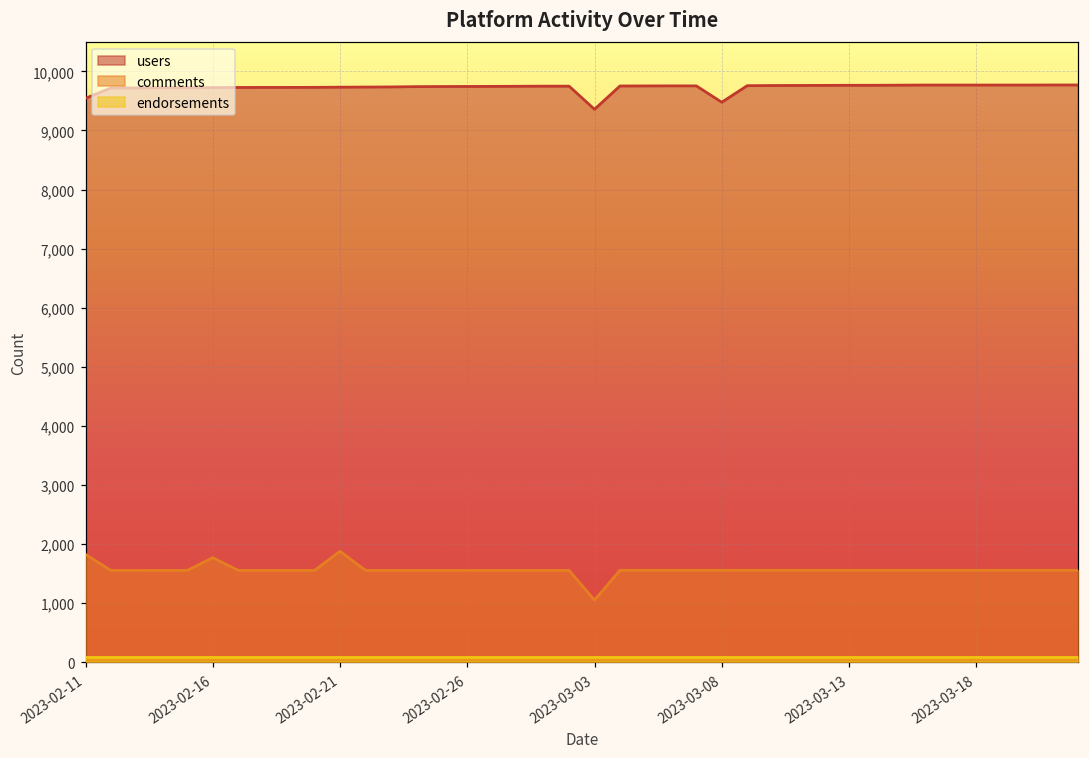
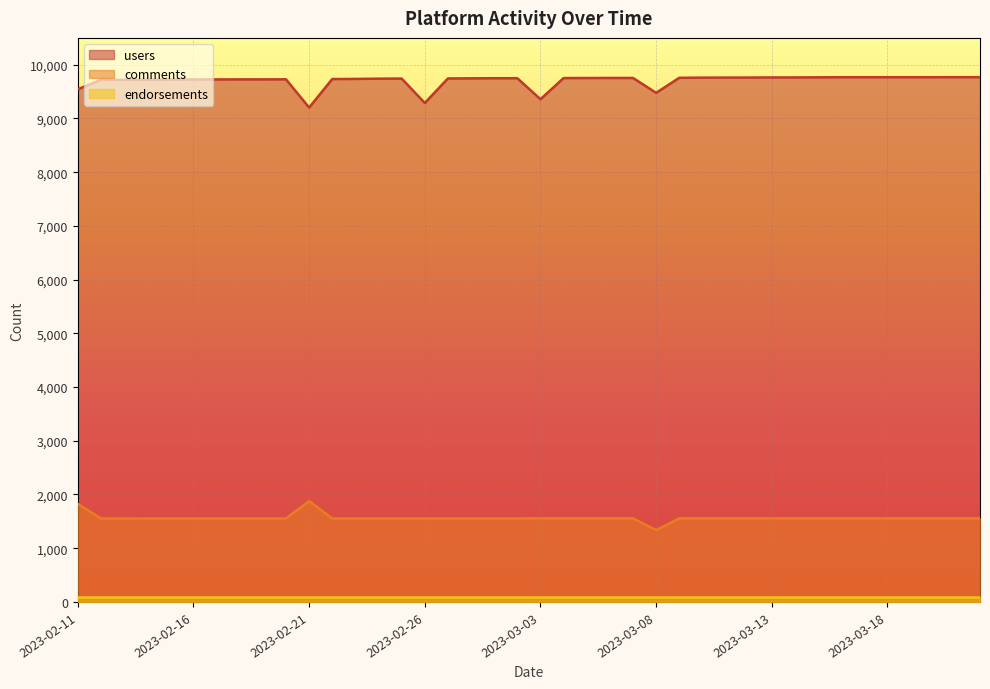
  {
    "users": {
      "2023-02-11": "9,500",
-     "2023-02-21": "9,700",
-     "2023-02-26": "9,700",
+     "2023-02-21": "9,200",
+     "2023-02-26": "9,300",
      "2023-03-03": "9,400",
      "2023-03-08": "9,500",
      "2023-03-13": "9,800",
      "2023-03-18": "9,800"
    },
    "comments": {
      "2023-02-11": "1,800",
-     "2023-02-16": "1,800",
+     "2023-02-16": "1,600",
      "2023-02-21": "1,900",
      "2023-02-26": "1,600",
-     "2023-03-03": "1,100",
-     "2023-03-08": "1,600",
+     "2023-03-03": "1,600",
+     "2023-03-08": "1,300",
      "2023-03-13": "1,600",
      "2023-03-18": "1,600"
    },
    "endorsements": {
      "2023-02-11": "100",
      "2023-02-16": "100",
      "2023-02-21": "100",
      "2023-02-26": "100",
      "2023-03-03": "100",
      "2023-03-08": "100",
      "2023-03-13": "100",
      "2023-03-18": "100"
    }
  }
